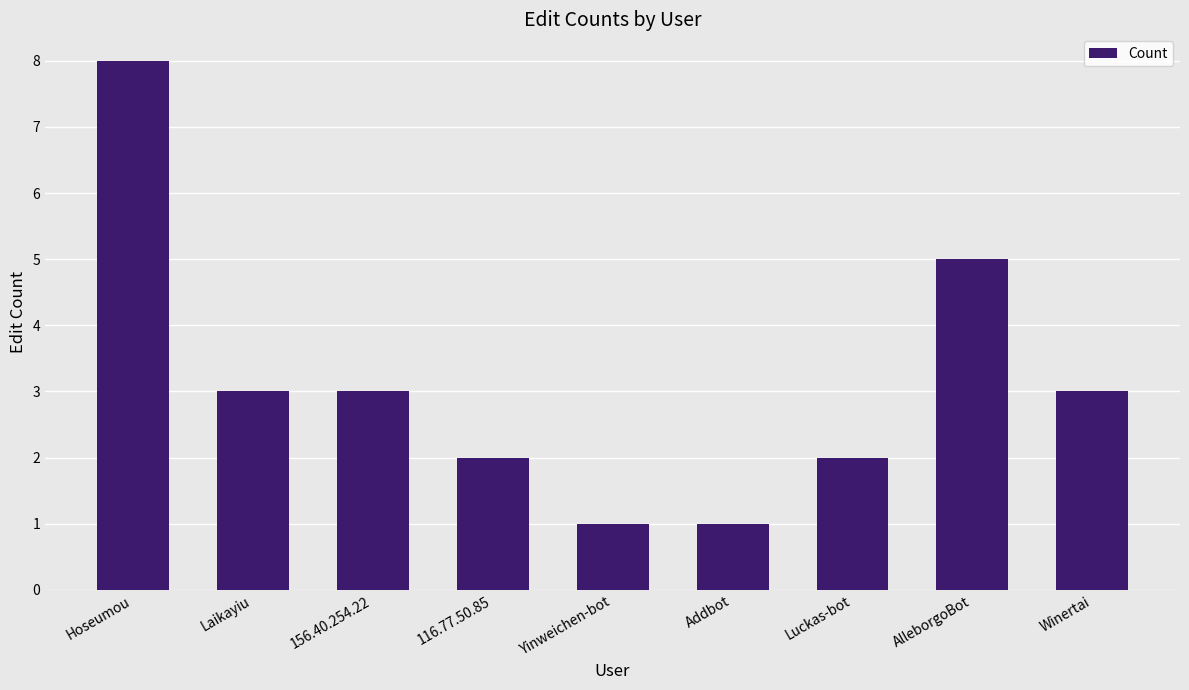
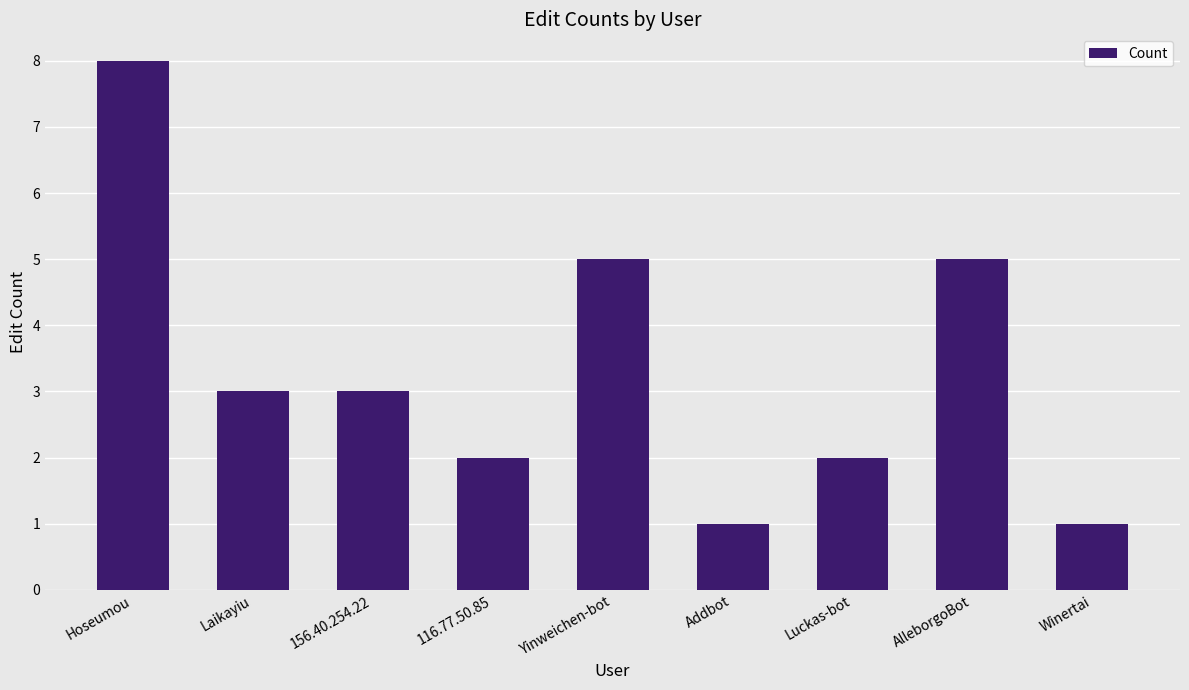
  {
    "Hoseumou": 8,
    "Laikayiu": 3,
    "156.40.254.22": 3,
    "116.77.50.85": 2,
-   "Yinweichen-bot": 1,
+   "Yinweichen-bot": 5,
    "Addbot": 1,
    "Luckas-bot": 2,
    "AlleborgoBot": 5,
-   "Winertai": 3
+   "Winertai": 1
  }
